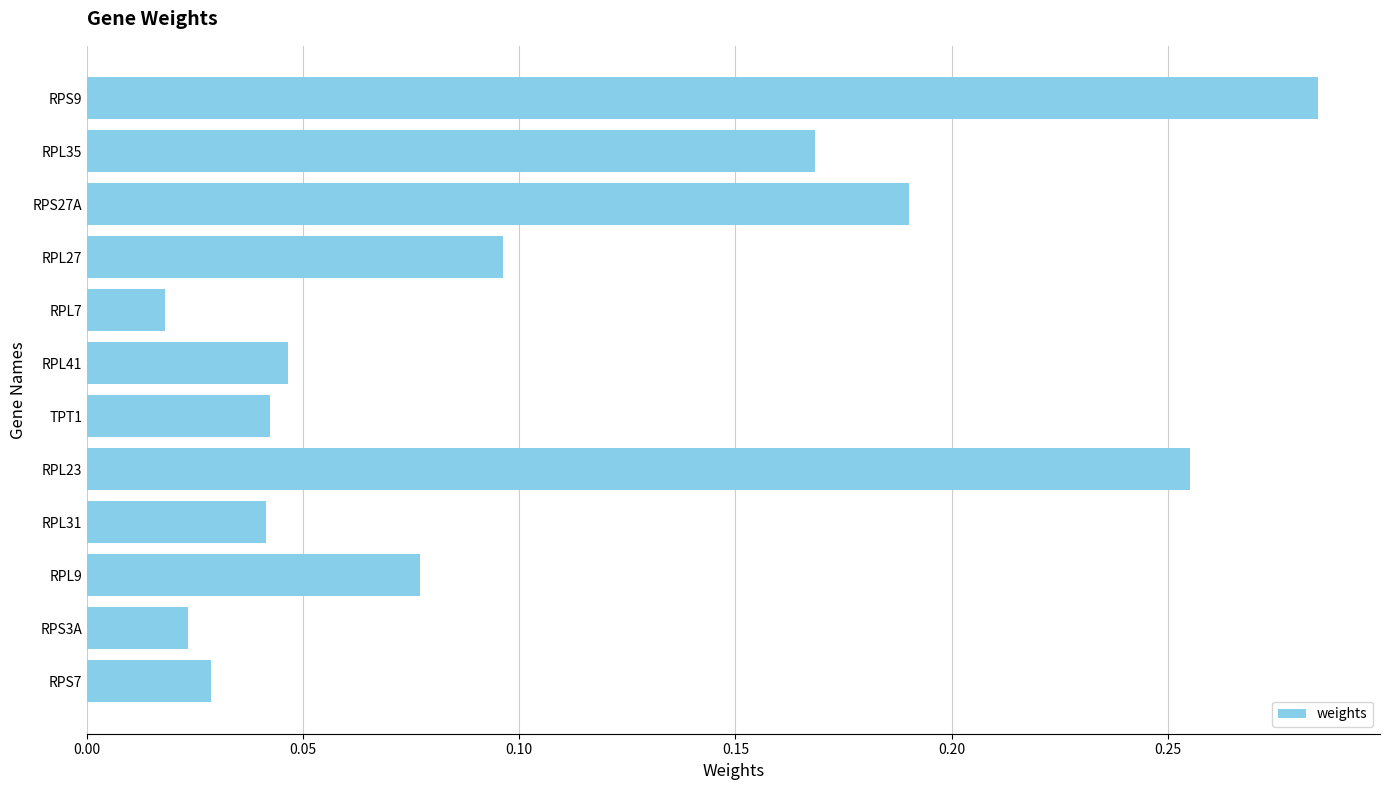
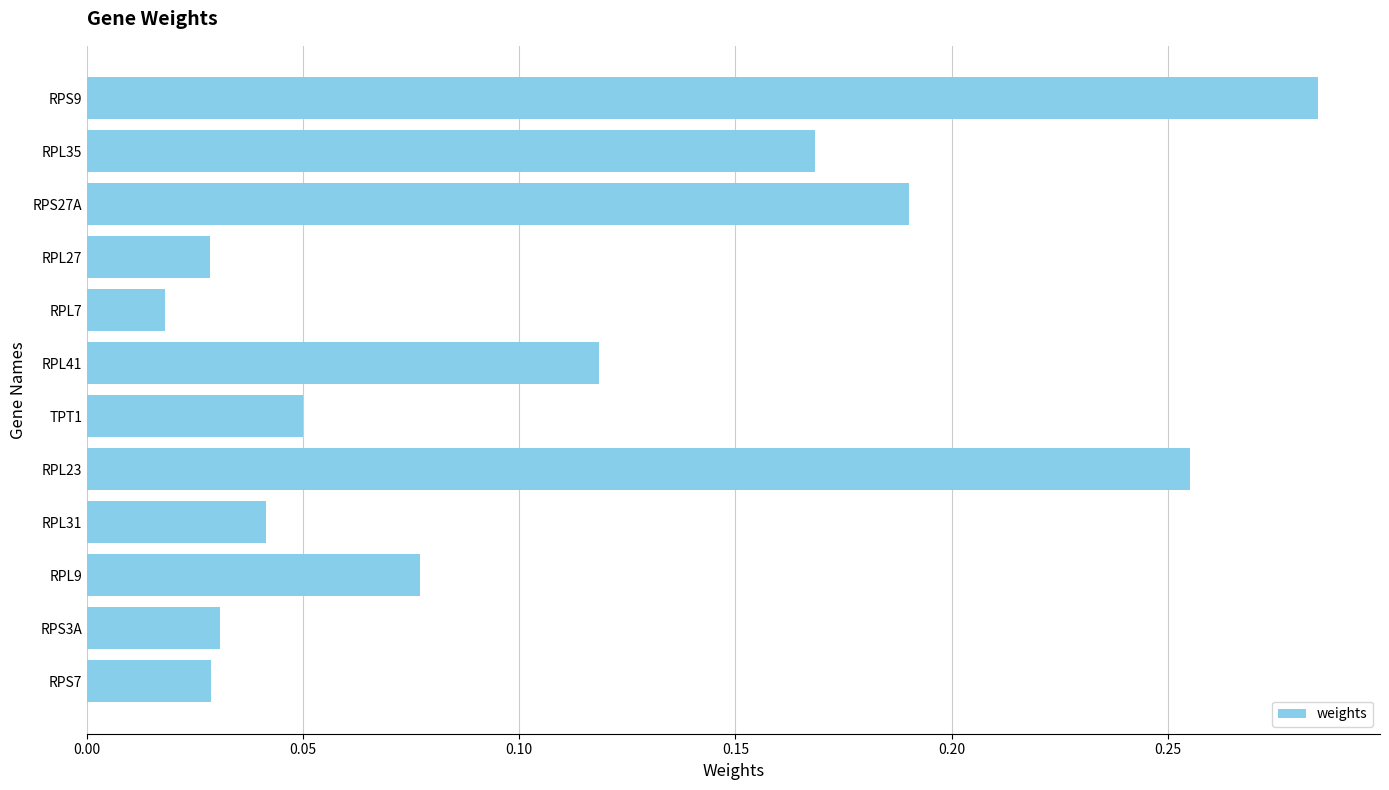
  {
    "RPS9": 0.285,
    "RPL35": 0.168,
    "RPS27A": 0.190,
-   "RPL27": 0.096,
+   "RPL27": 0.029,
    "RPL7": 0.018,
-   "RPL41": 0.046,
-   "TPT1": 0.042,
+   "RPL41": 0.119,
+   "TPT1": 0.050,
    "RPL23": 0.255,
    "RPL31": 0.041,
    "RPL9": 0.077,
-   "RPS3A": 0.023,
+   "RPS3A": 0.031,
    "RPS7": 0.029
  }
